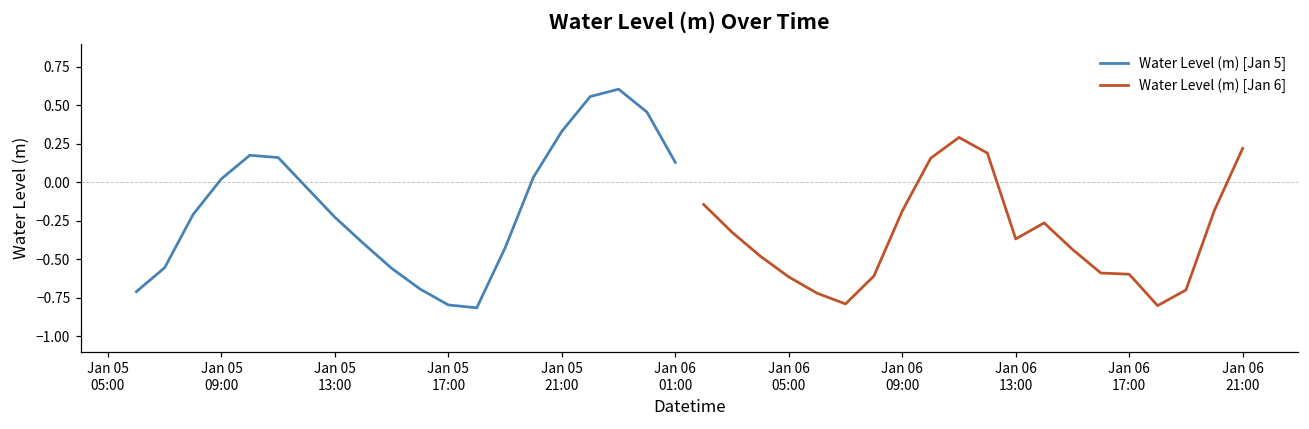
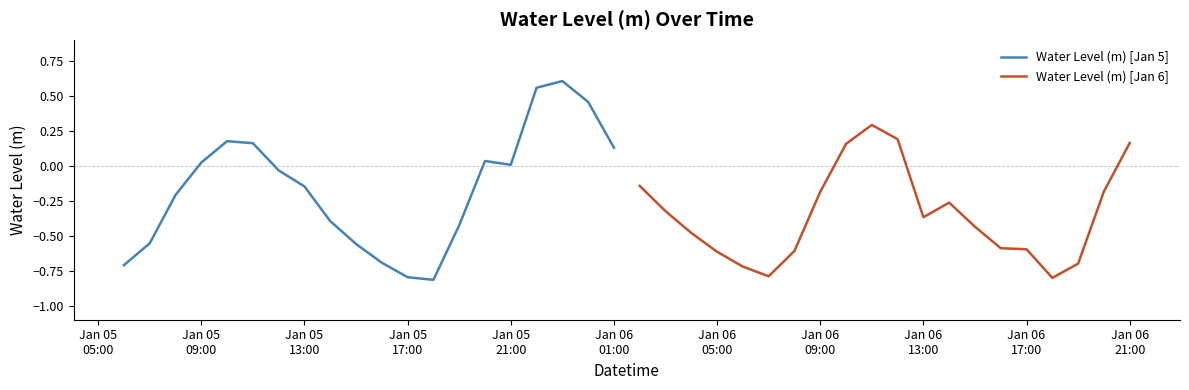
  {
    "Water Level (m) [Jan 5]": {
      "Jan 05 09:00": 0.02,
-     "Jan 05 13:00": -0.23,
+     "Jan 05 13:00": -0.15,
      "Jan 05 17:00": -0.80,
-     "Jan 05 21:00": 0.33,
+     "Jan 05 21:00": 0.01,
      "Jan 06 01:00": 0.13
    },
    "Water Level (m) [Jan 6]": {
      "Jan 06 05:00": -0.61,
      "Jan 06 09:00": -0.19,
      "Jan 06 13:00": -0.37,
      "Jan 06 17:00": -0.60,
-     "Jan 06 21:00": 0.22
+     "Jan 06 21:00": 0.16
    }
  }
